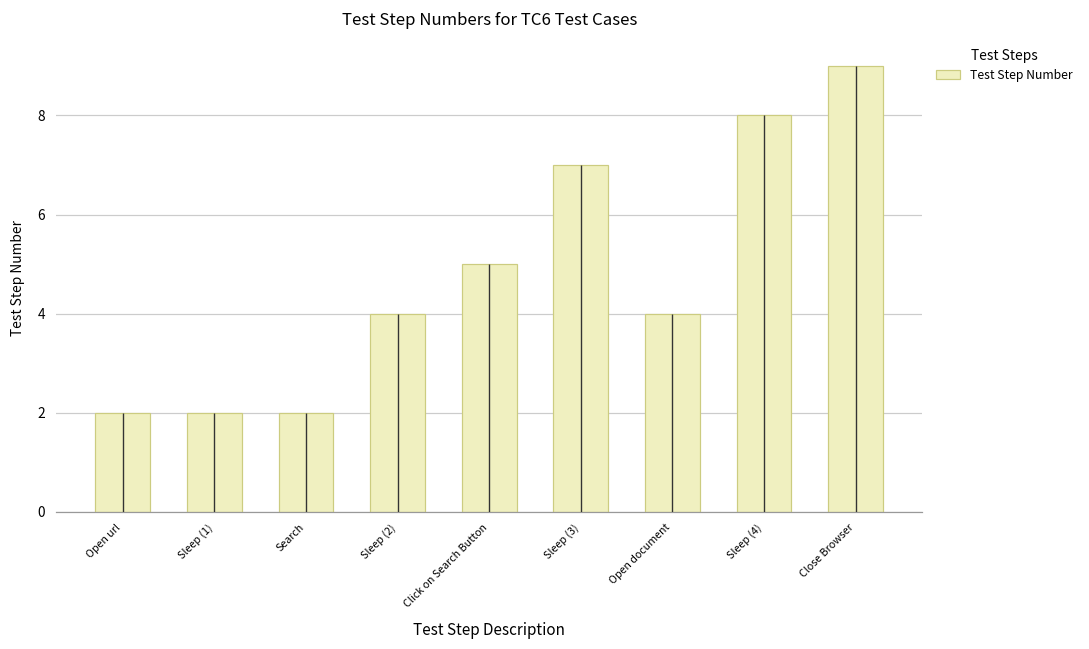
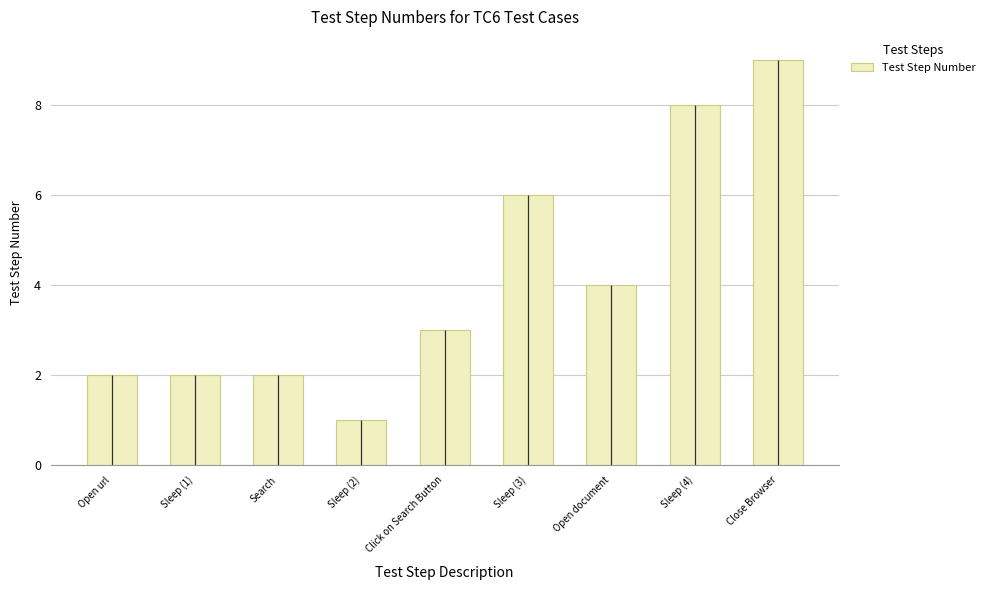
  {
    "Open url": 2,
    "Sleep (1)": 2,
    "Search": 2,
-   "Sleep (2)": 4,
-   "Click on Search Button": 5,
-   "Sleep (3)": 7,
+   "Sleep (2)": 1,
+   "Click on Search Button": 3,
+   "Sleep (3)": 6,
    "Open document": 4,
    "Sleep (4)": 8,
    "Close Browser": 9
  }
